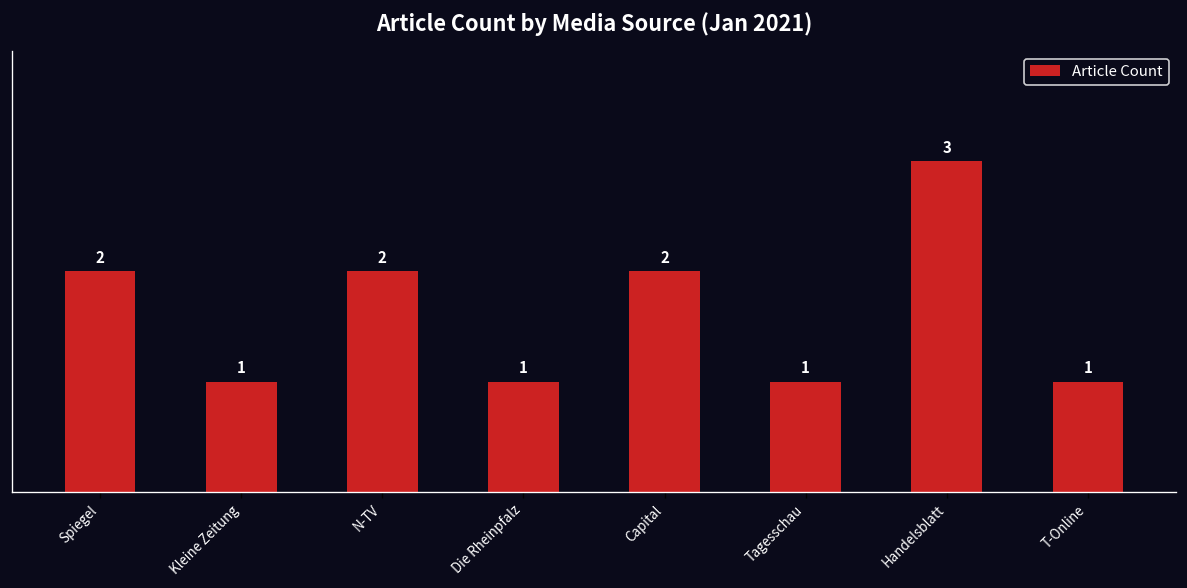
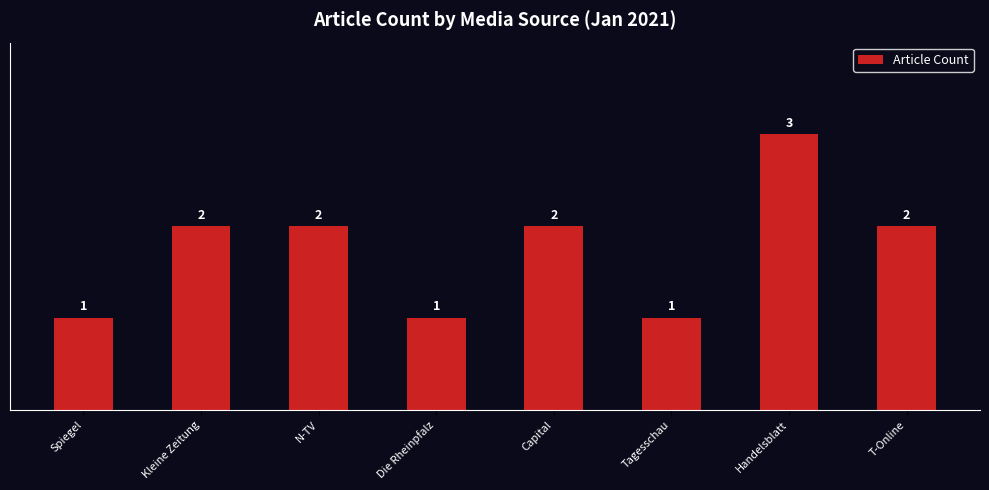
  {
-   "Spiegel": 2,
-   "Kleine Zeitung": 1,
+   "Spiegel": 1,
+   "Kleine Zeitung": 2,
    "N-TV": 2,
    "Die Rheinpfalz": 1,
    "Capital": 2,
    "Tagesschau": 1,
    "Handelsblatt": 3,
-   "T-Online": 1
+   "T-Online": 2
  }
